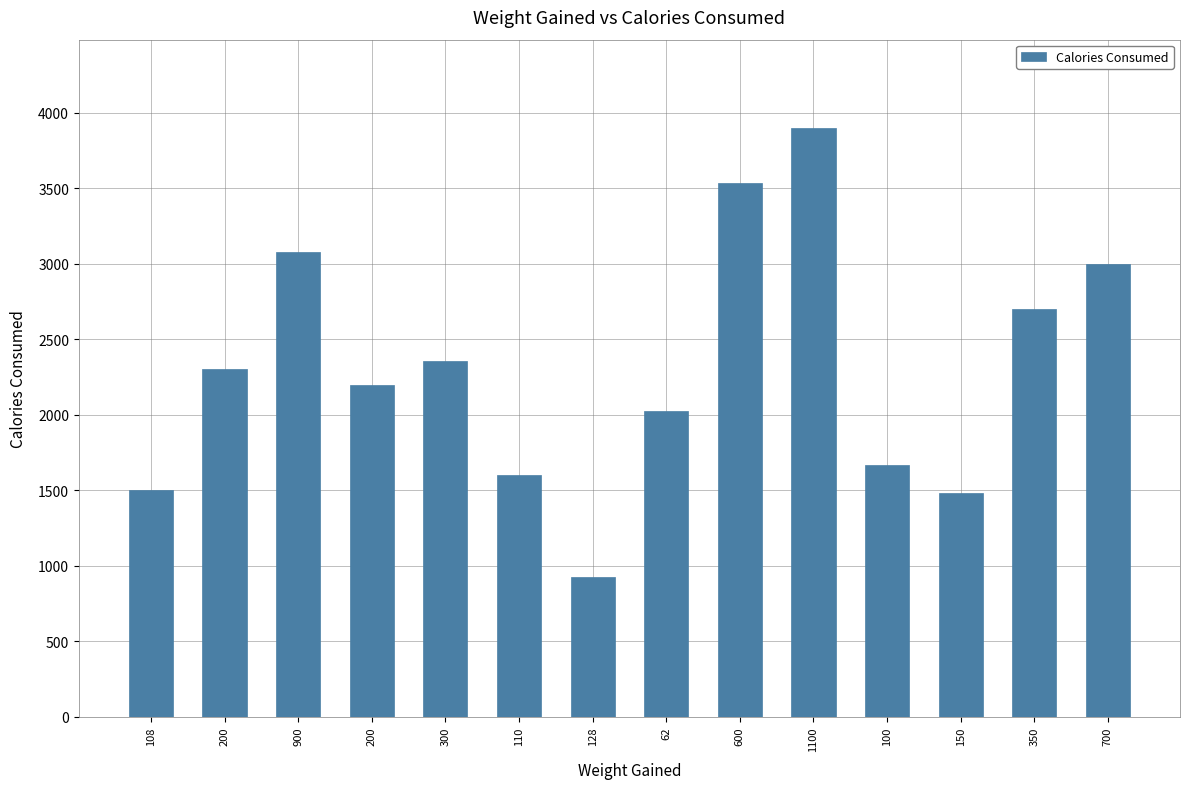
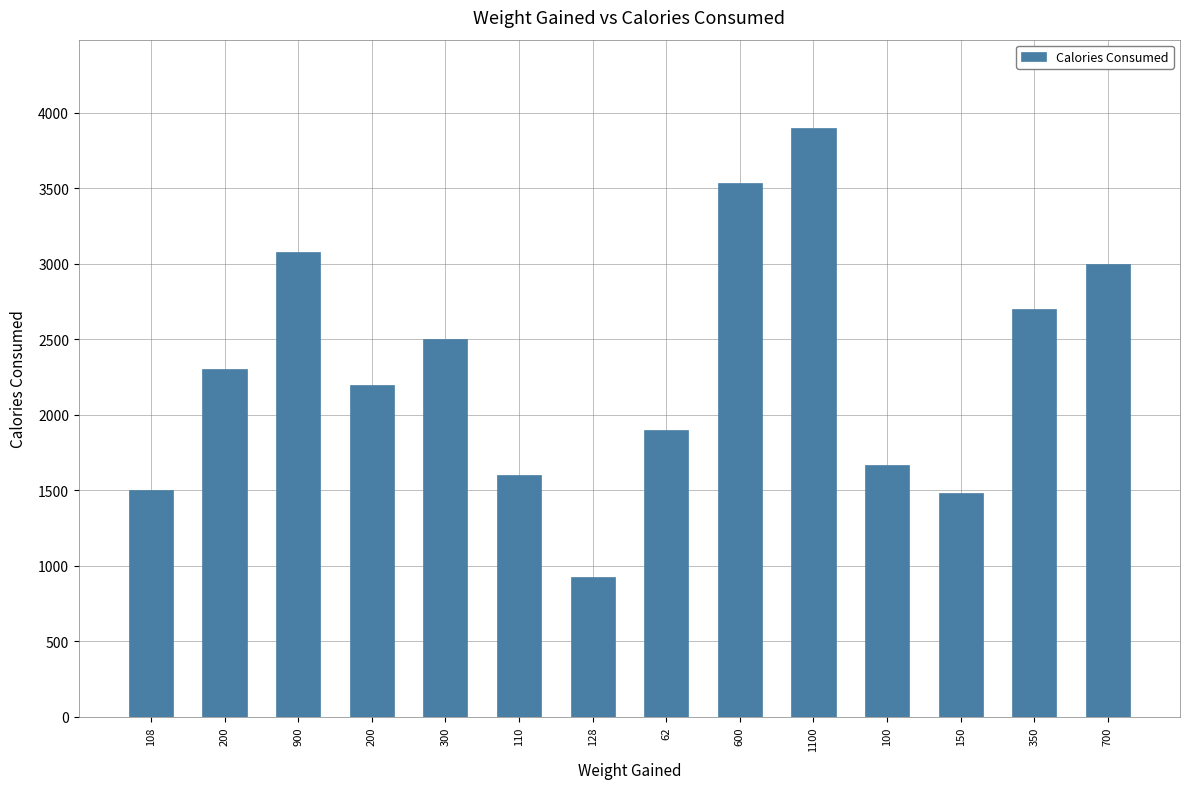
  {
    "108": 1500,
    "900": 3080,
-   "300": 2360,
+   "300": 2500,
    "110": 1600,
    "128": 920,
-   "62": 2030,
+   "62": 1900,
    "600": 3530,
    "1100": 3900,
    "100": 1670,
    "150": 1490,
    "350": 2700,
    "700": 3000
  }
